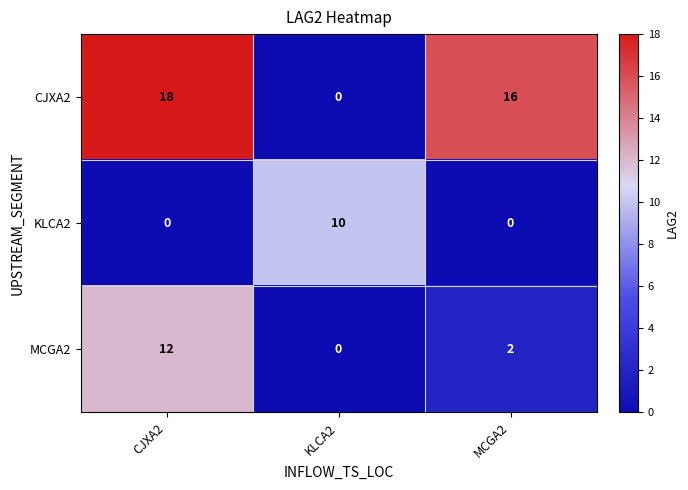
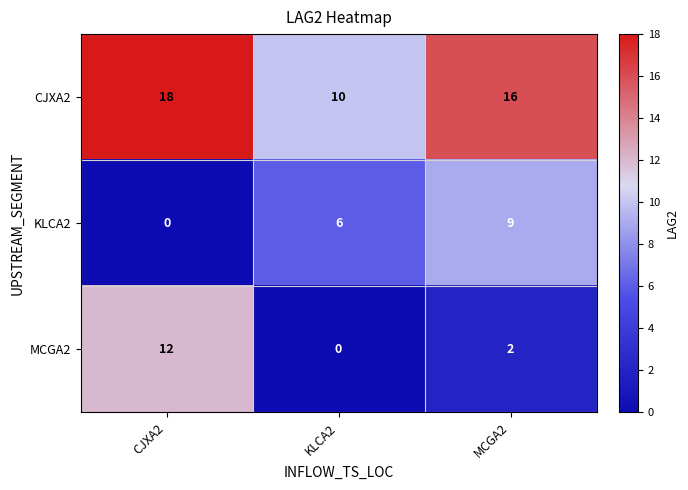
  {
    "CJXA2": {
      "CJXA2": 18,
-     "KLCA2": 0,
+     "KLCA2": 10,
      "MCGA2": 16
    },
    "KLCA2": {
      "CJXA2": 0,
-     "KLCA2": 10,
-     "MCGA2": 0
+     "KLCA2": 6,
+     "MCGA2": 9
    },
    "MCGA2": {
      "CJXA2": 12,
      "KLCA2": 0,
      "MCGA2": 2
    }
  }
